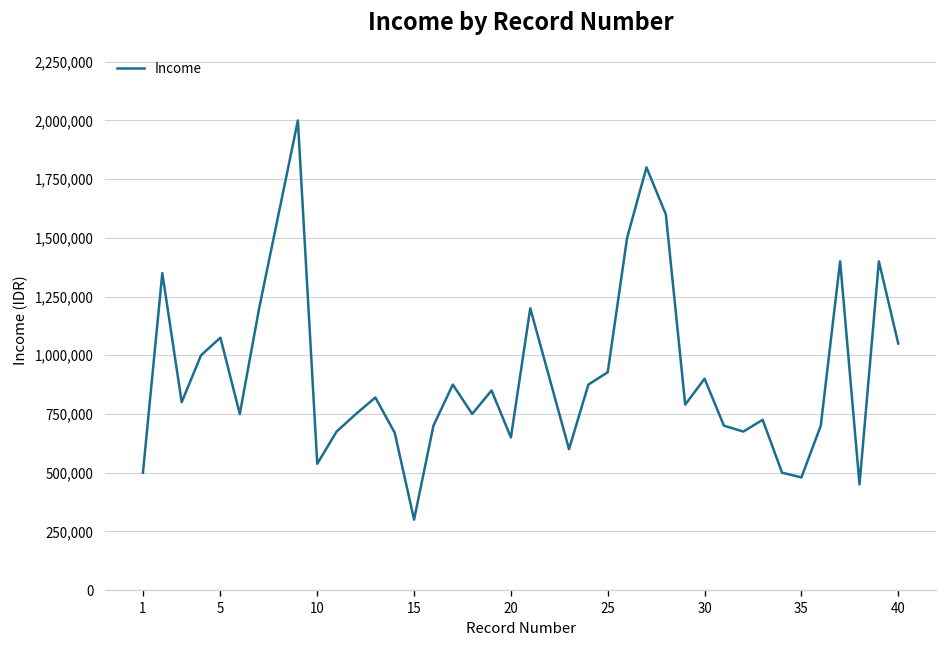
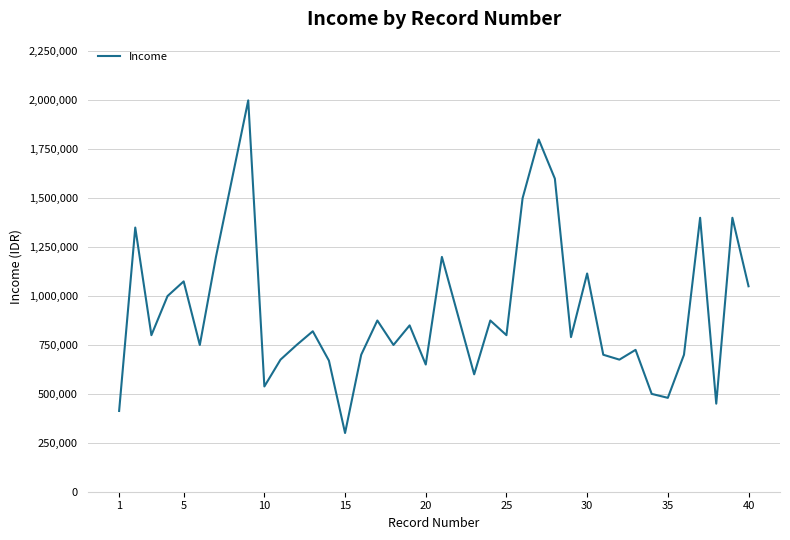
  {
-   "1": "500,000",
+   "1": "410,000",
    "5": "1,070,000",
    "10": "540,000",
    "15": "300,000",
    "20": "650,000",
-   "25": "930,000",
-   "30": "900,000",
+   "25": "800,000",
+   "30": "1,120,000",
    "35": "480,000",
    "40": "1,050,000"
  }
